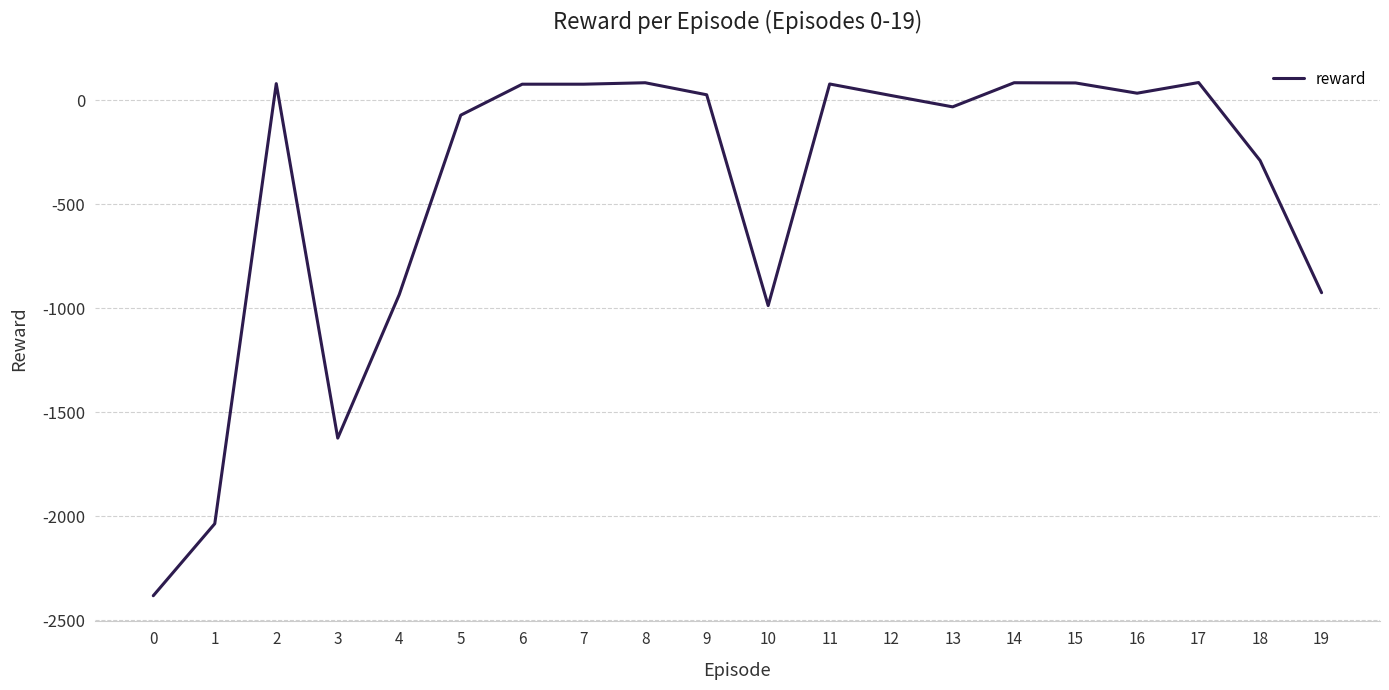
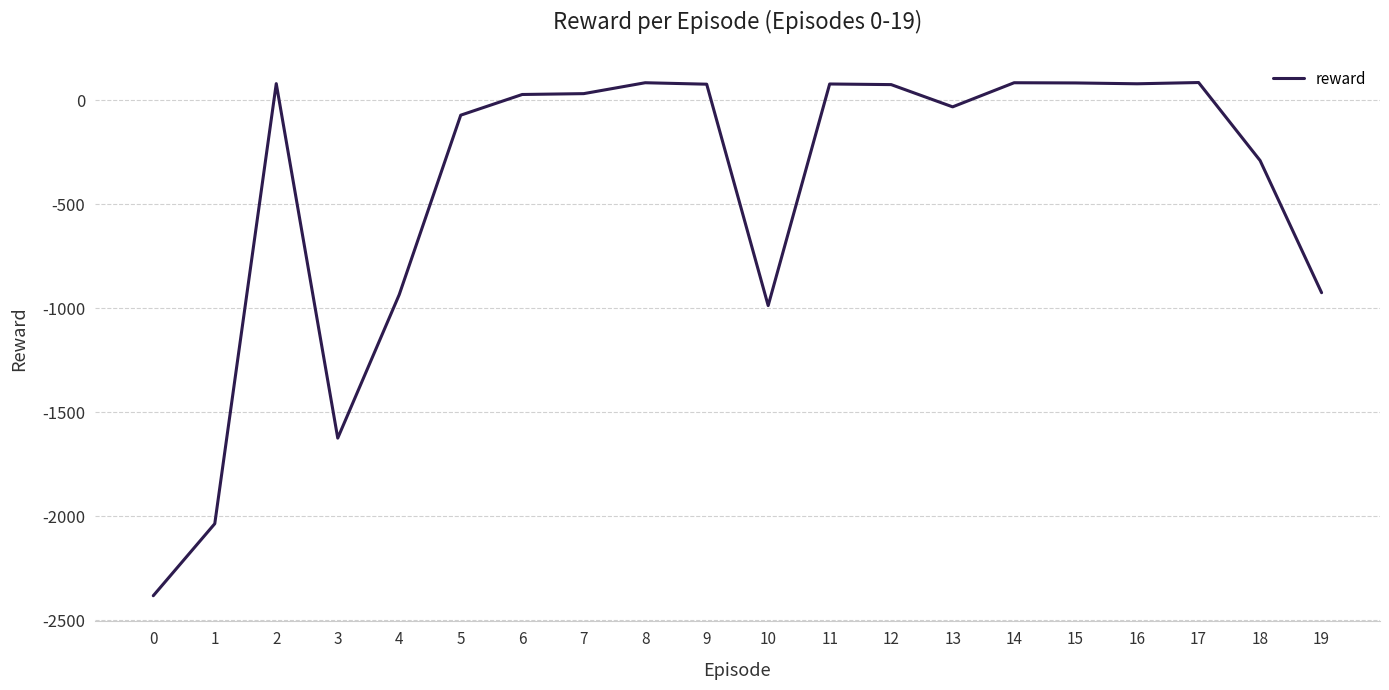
  {
    "0": -2380,
    "1": -2040,
    "2": 80,
    "3": -1620,
    "4": -930,
    "5": -70,
-   "6": 80,
-   "7": 80,
+   "6": 30,
+   "7": 30,
    "8": 90,
-   "9": 30,
+   "9": 80,
    "10": -990,
    "11": 80,
-   "12": 20,
+   "12": 80,
    "13": -30,
    "14": 90,
    "15": 80,
-   "16": 30,
+   "16": 80,
    "17": 90,
    "18": -290,
    "19": -920
  }
